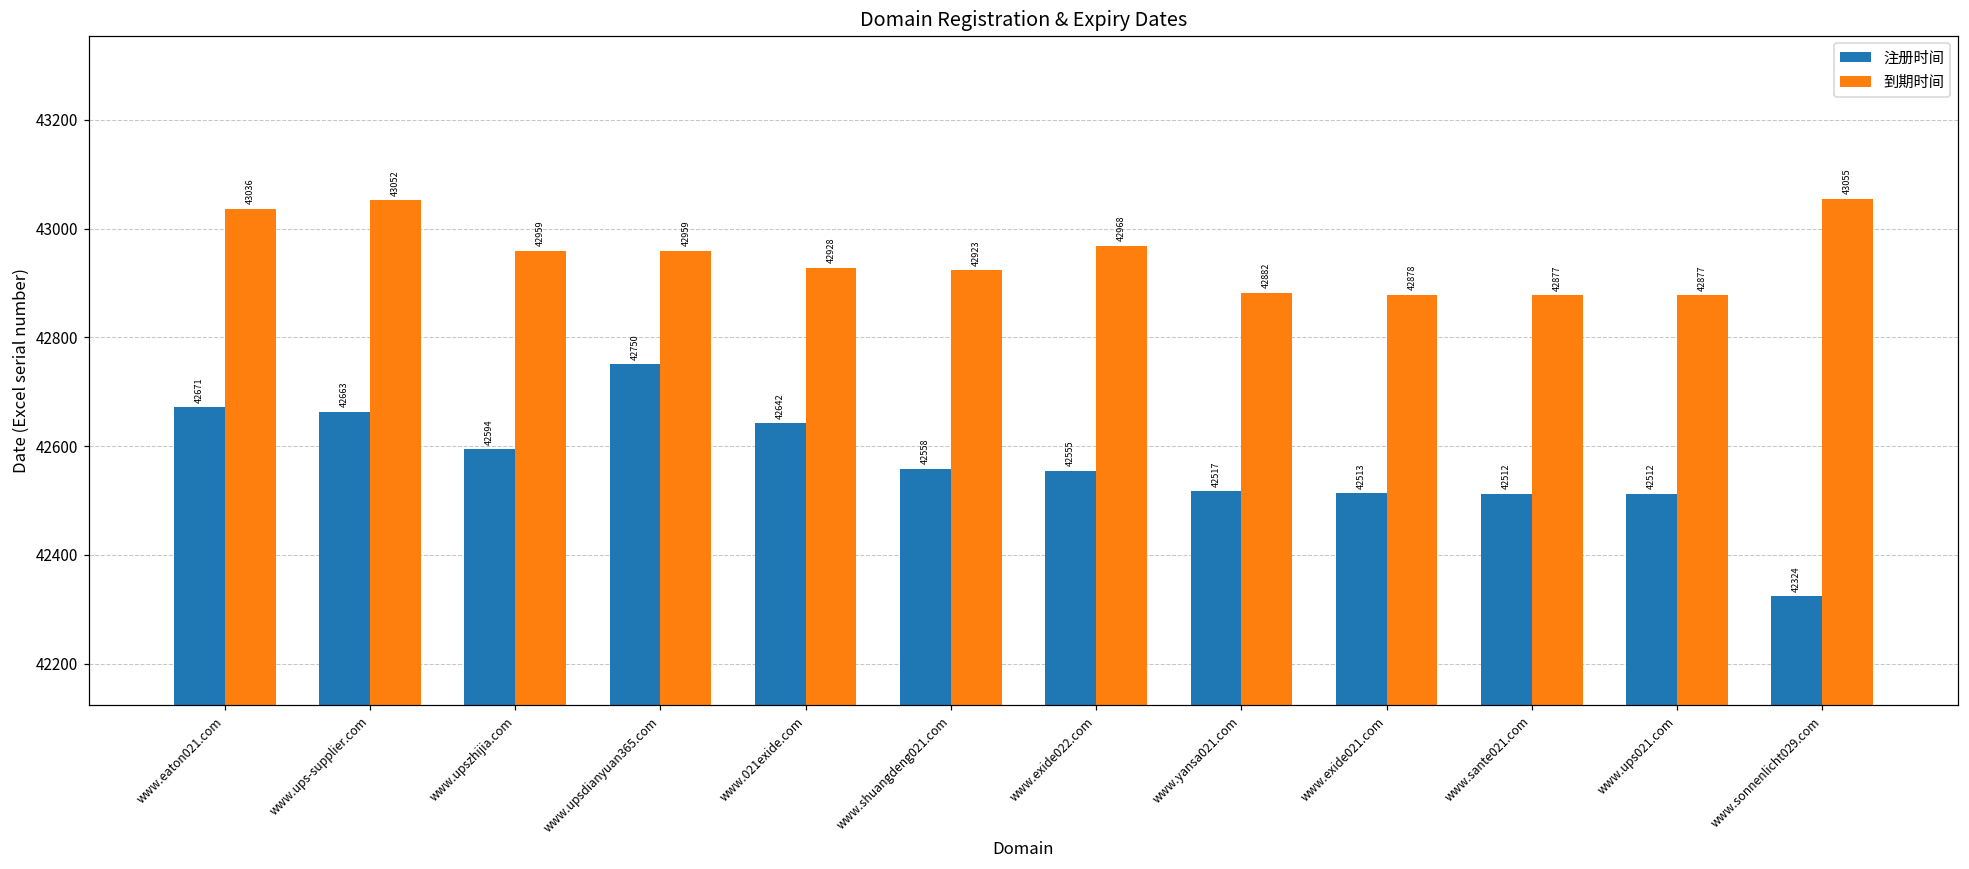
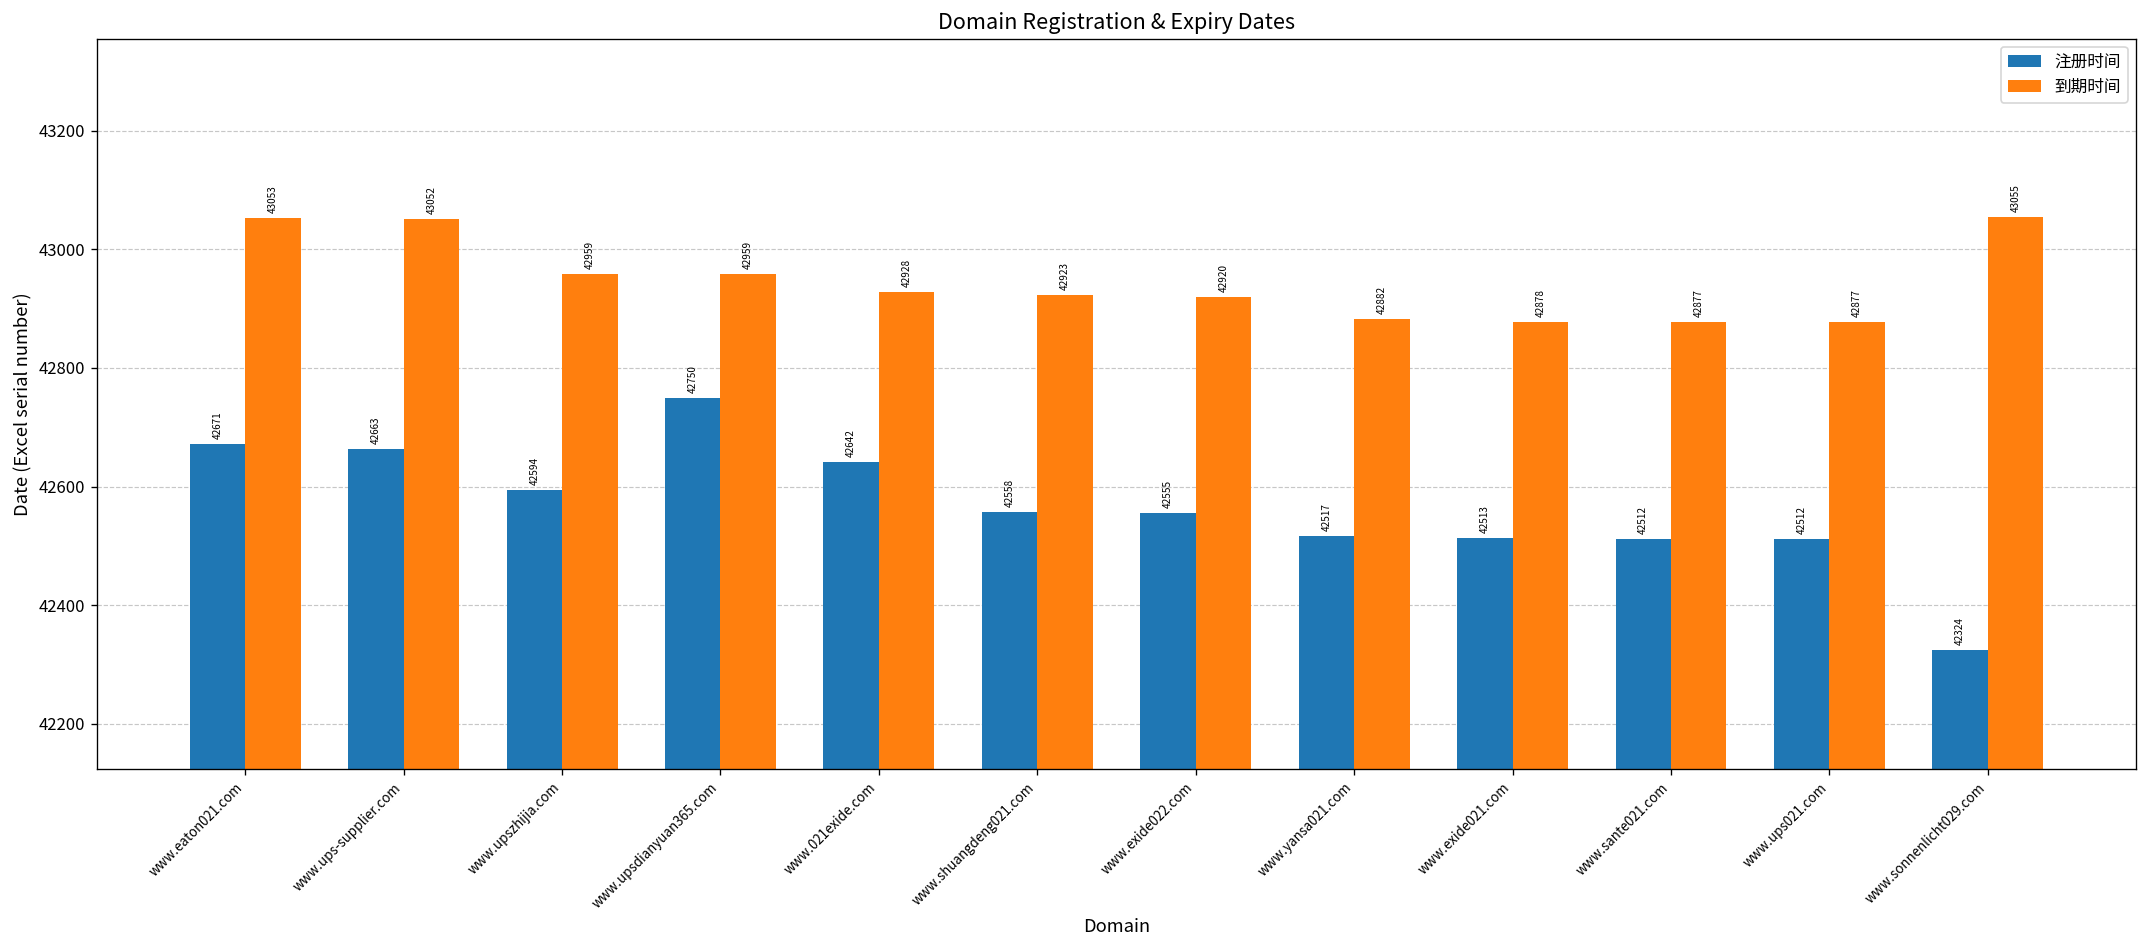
  {
    "注册时间": {
      "www.eaton021.com": 42671,
      "www.ups-supplier.com": 42663,
      "www.upszhijia.com": 42594,
      "www.upsdianyuan365.com": 42750,
      "www.021exide.com": 42642,
      "www.shuangdeng021.com": 42558,
      "www.exide022.com": 42555,
      "www.yansa021.com": 42517,
      "www.exide021.com": 42513,
      "www.sante021.com": 42512,
      "www.ups021.com": 42512,
      "www.sonnenlicht029.com": 42324
    },
    "到期时间": {
-     "www.eaton021.com": 43036,
+     "www.eaton021.com": 43053,
      "www.ups-supplier.com": 43052,
      "www.upszhijia.com": 42959,
      "www.upsdianyuan365.com": 42959,
      "www.021exide.com": 42928,
      "www.shuangdeng021.com": 42923,
-     "www.exide022.com": 42968,
+     "www.exide022.com": 42920,
      "www.yansa021.com": 42882,
      "www.exide021.com": 42878,
      "www.sante021.com": 42877,
      "www.ups021.com": 42877,
      "www.sonnenlicht029.com": 43055
    }
  }
